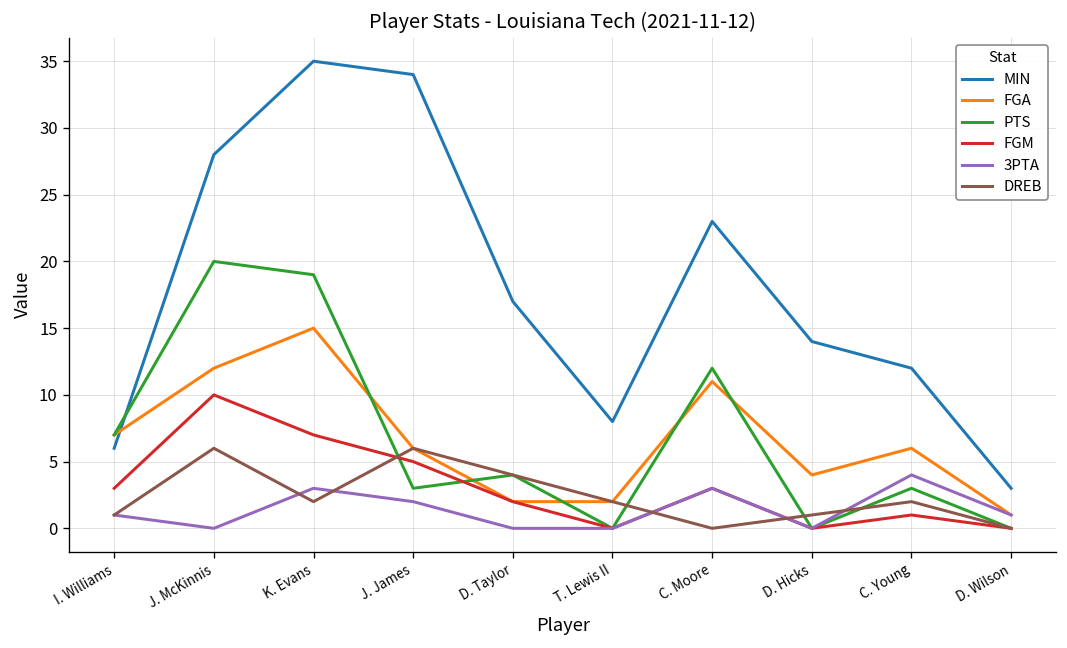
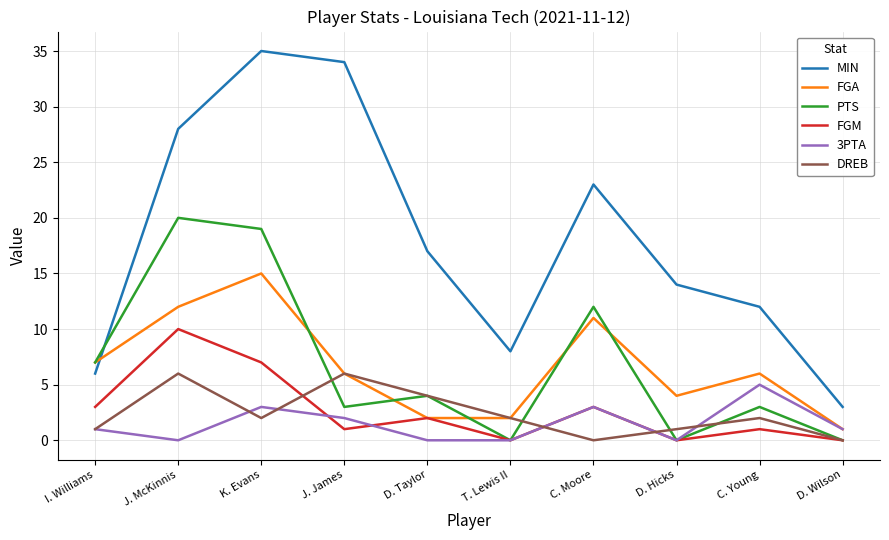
  {
    "MIN": {
      "I. Williams": 6,
      "J. McKinnis": 28,
      "K. Evans": 35,
      "J. James": 34,
      "D. Taylor": 17,
      "T. Lewis II": 8,
      "C. Moore": 23,
      "D. Hicks": 14,
      "C. Young": 12,
      "D. Wilson": 3
    },
    "FGA": {
      "J. McKinnis": 12,
      "K. Evans": 15,
      "C. Moore": 11,
      "D. Hicks": 4,
      "C. Young": 6
    },
    "PTS": {
      "J. McKinnis": 20,
      "K. Evans": 19,
      "J. James": 3,
      "C. Moore": 12,
      "C. Young": 3
    },
    "FGM": {
      "I. Williams": 3,
      "J. McKinnis": 10,
      "K. Evans": 7,
-     "J. James": 5,
+     "J. James": 1,
      "C. Young": 1
    },
    "3PTA": {
      "J. McKinnis": 0,
      "K. Evans": 3,
      "J. James": 2,
      "D. Taylor": 0,
-     "C. Young": 4
+     "C. Young": 5
    },
    "DREB": {
      "J. McKinnis": 6,
      "K. Evans": 2,
      "C. Moore": 0,
      "D. Hicks": 1,
      "C. Young": 2
    }
  }
